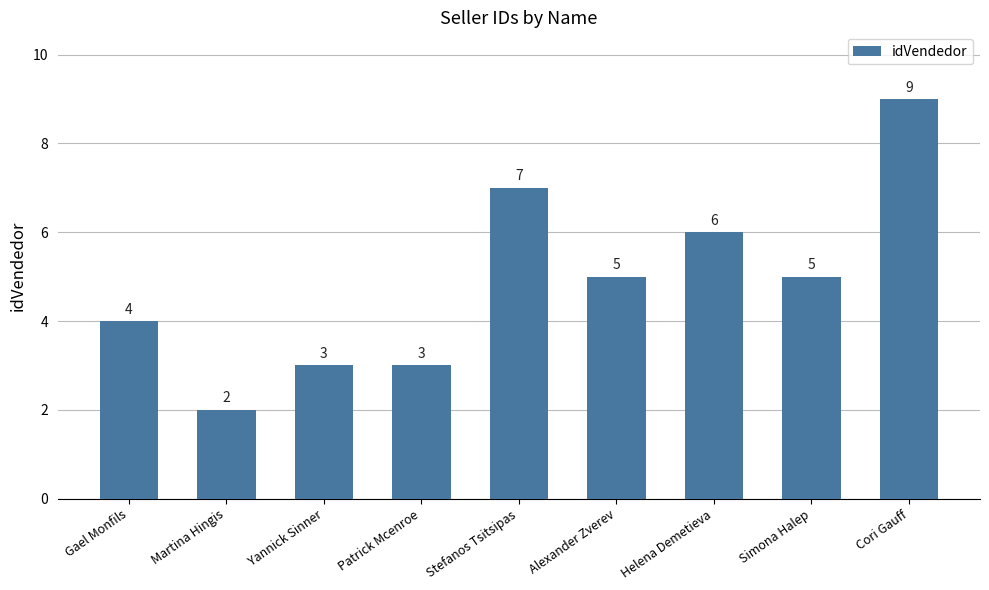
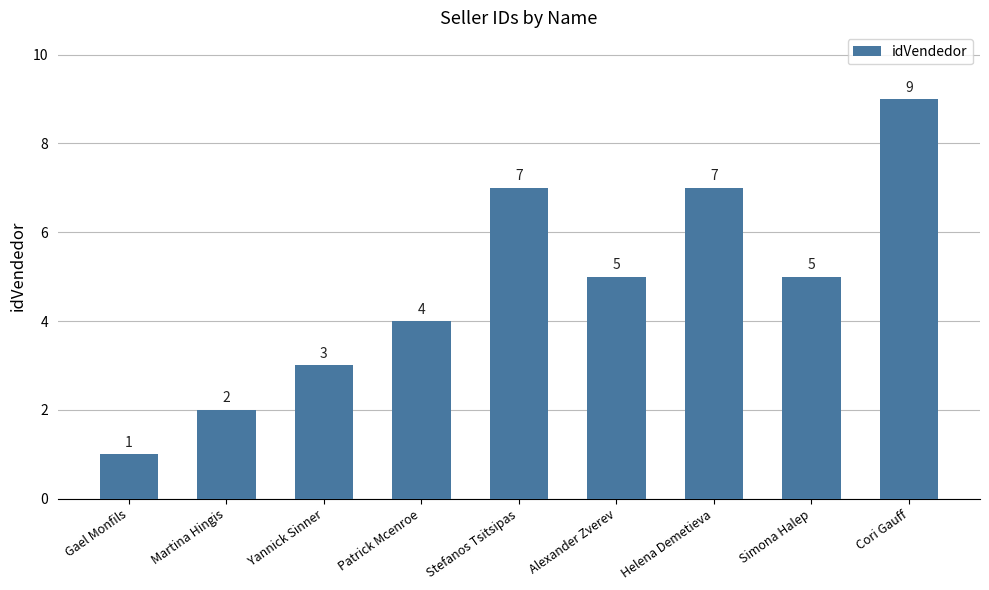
  {
-   "Gael Monfils": 4,
+   "Gael Monfils": 1,
    "Martina Hingis": 2,
    "Yannick Sinner": 3,
-   "Patrick Mcenroe": 3,
+   "Patrick Mcenroe": 4,
    "Stefanos Tsitsipas": 7,
    "Alexander Zverev": 5,
-   "Helena Demetieva": 6,
+   "Helena Demetieva": 7,
    "Simona Halep": 5,
    "Cori Gauff": 9
  }
